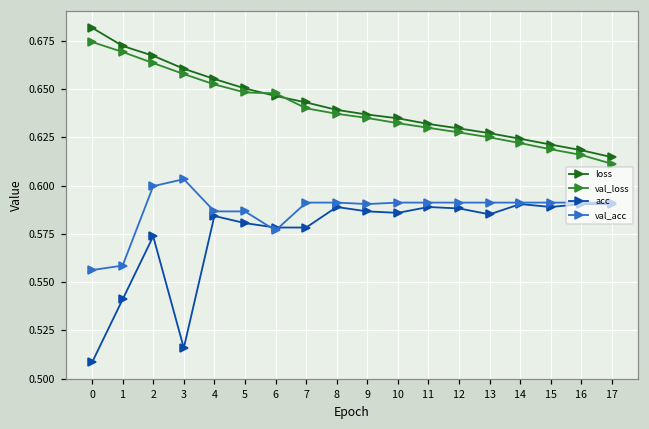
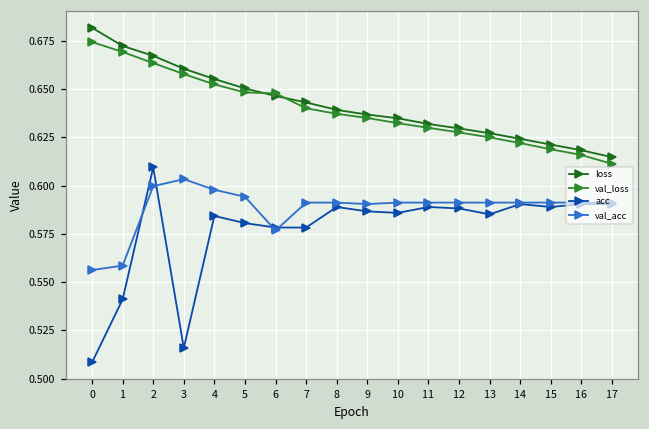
  {
    "acc": {
      "0": 0.508,
      "1": 0.541,
-     "2": 0.574,
+     "2": 0.609,
      "3": 0.516,
      "4": 0.584,
      "5": 0.581,
      "6": 0.578,
      "7": 0.578,
      "8": 0.589,
      "9": 0.587,
      "10": 0.586,
      "11": 0.589,
      "12": 0.588,
      "13": 0.585,
      "15": 0.589
    },
    "val_acc": {
      "0": 0.556,
      "1": 0.559,
      "2": 0.600,
      "3": 0.603,
-     "4": 0.587,
-     "5": 0.587,
+     "4": 0.598,
+     "5": 0.594,
      "6": 0.577,
      "7": 0.591,
      "8": 0.591,
      "9": 0.590,
      "10": 0.591,
      "11": 0.591,
      "12": 0.591,
      "13": 0.591,
      "15": 0.591
    }
  }
